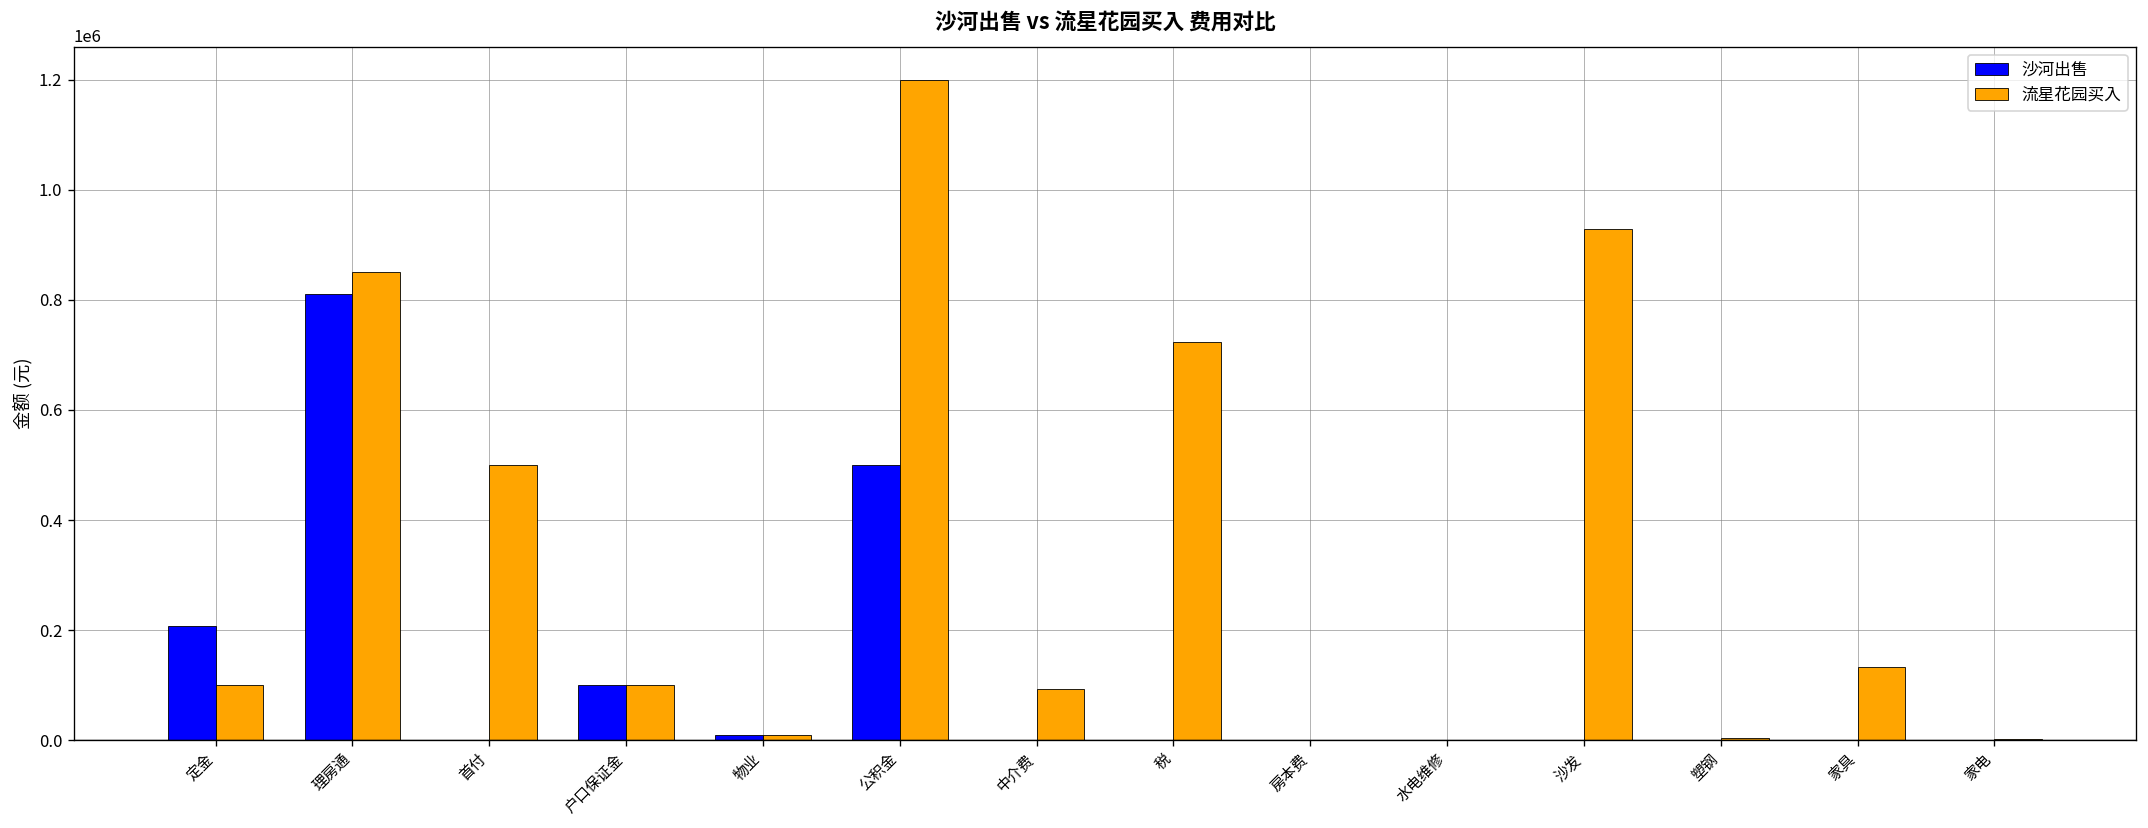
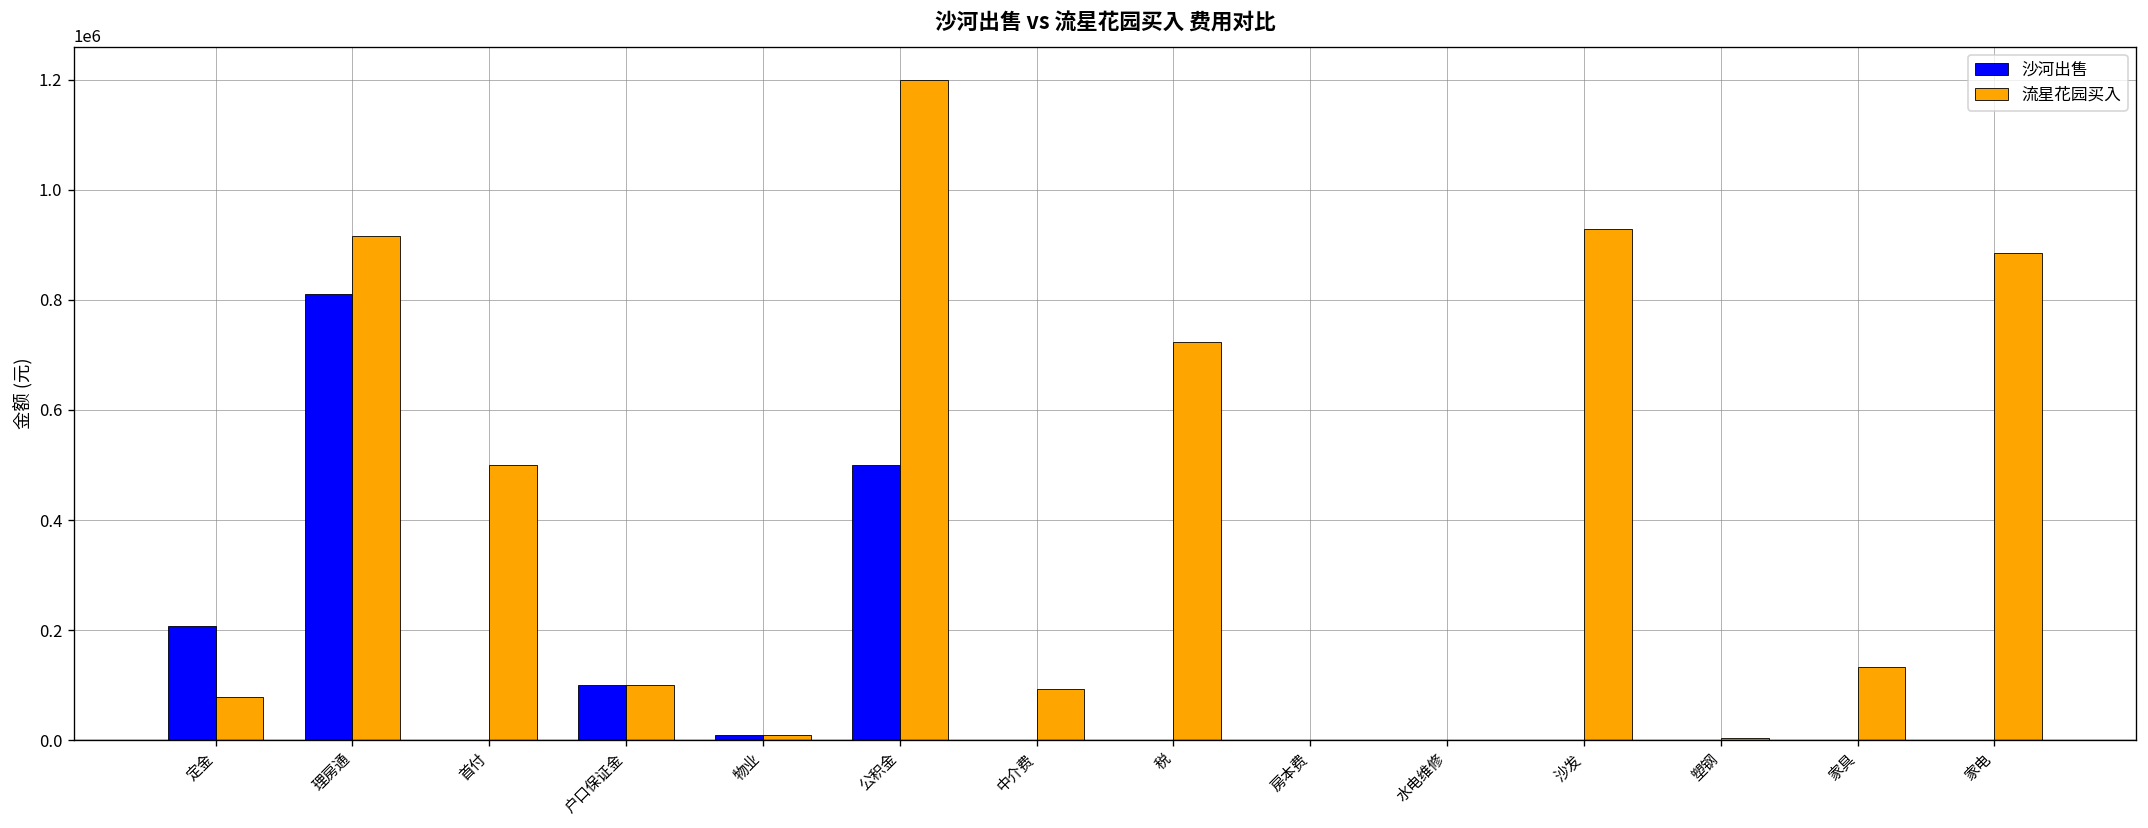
  {
    "沙河出售": {
      "定金": 210000,
      "理房通": 810000,
      "首付": 0,
      "户口保证金": 100000,
      "物业": 10000,
      "公积金": 500000,
      "中介费": 0,
      "税": 0,
      "房本费": 0,
      "水电维修": 0,
      "沙发": 0,
      "塑钢": 0,
      "家具": 0,
      "家电": 0
    },
    "流星花园买入": {
-     "定金": 100000,
-     "理房通": 850000,
+     "定金": 80000,
+     "理房通": 920000,
      "首付": 500000,
      "户口保证金": 100000,
      "物业": 10000,
      "公积金": 1200000,
      "中介费": 90000,
      "税": 720000,
      "沙发": 930000,
      "家具": 130000,
-     "家电": 0
+     "家电": 880000
    }
  }
